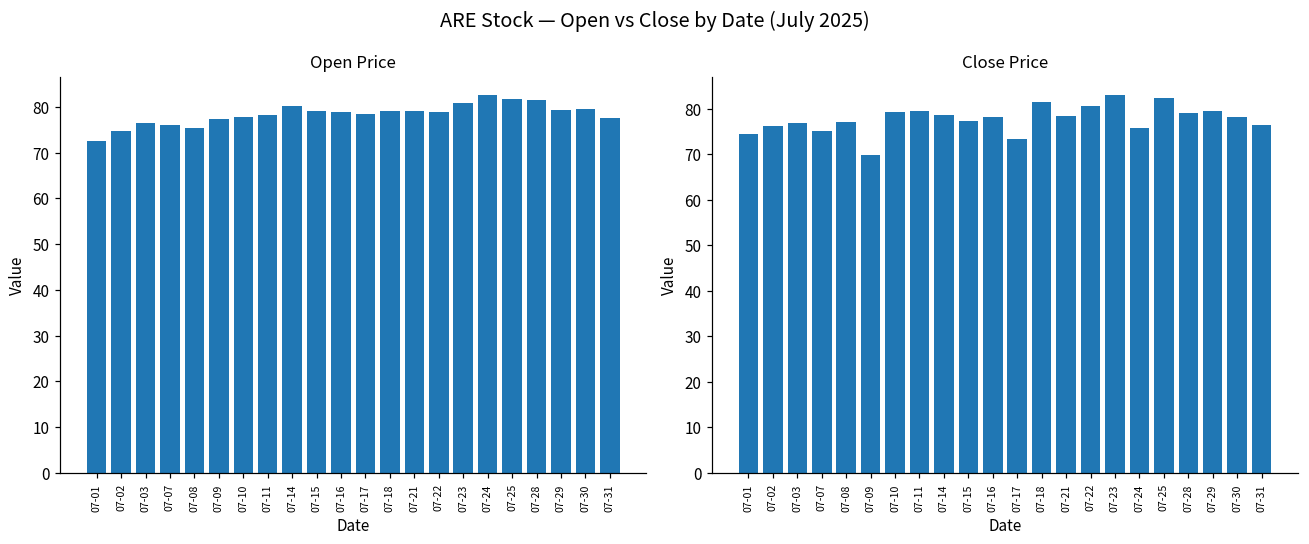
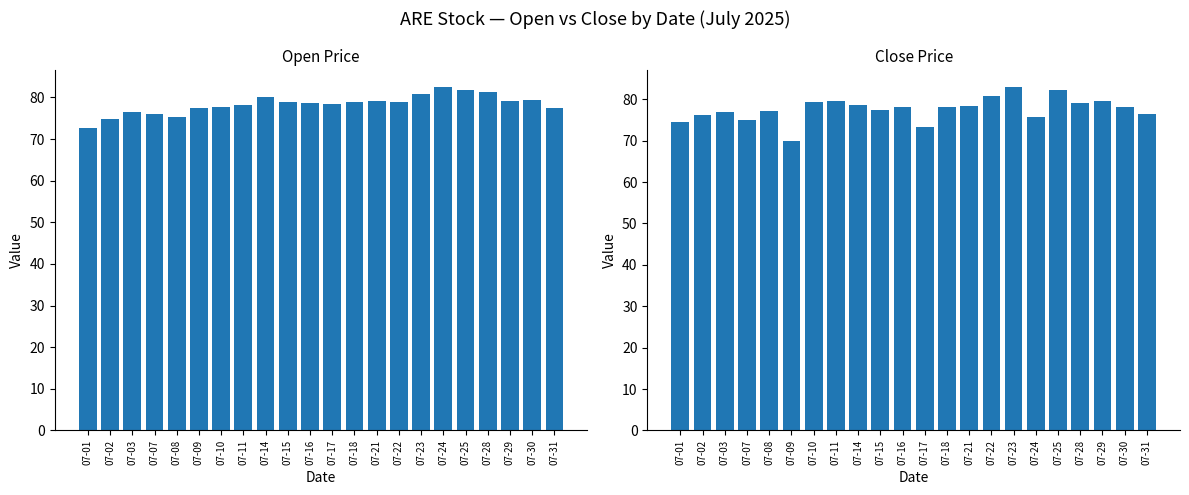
  {
    "Open Price": {
      "07-01": 73,
      "07-02": 75,
      "07-03": 76,
      "07-07": 76,
      "07-08": 75,
      "07-09": 77,
      "07-10": 78,
      "07-11": 78,
      "07-14": 80,
      "07-15": 79,
      "07-16": 79,
      "07-17": 78,
      "07-18": 79,
      "07-21": 79,
      "07-22": 79,
      "07-23": 81,
      "07-24": 82,
      "07-25": 82,
      "07-28": 81,
      "07-29": 79,
      "07-30": 79,
      "07-31": 77
    },
    "Close Price": {
      "07-01": 74,
      "07-02": 76,
      "07-03": 77,
      "07-07": 75,
      "07-08": 77,
      "07-09": 70,
      "07-10": 79,
      "07-11": 80,
      "07-14": 79,
      "07-15": 77,
      "07-16": 78,
      "07-17": 73,
-     "07-18": 82,
+     "07-18": 78,
      "07-21": 78,
      "07-22": 81,
      "07-23": 83,
      "07-24": 76,
      "07-25": 82,
      "07-28": 79,
      "07-29": 80,
      "07-30": 78,
      "07-31": 76
    }
  }
